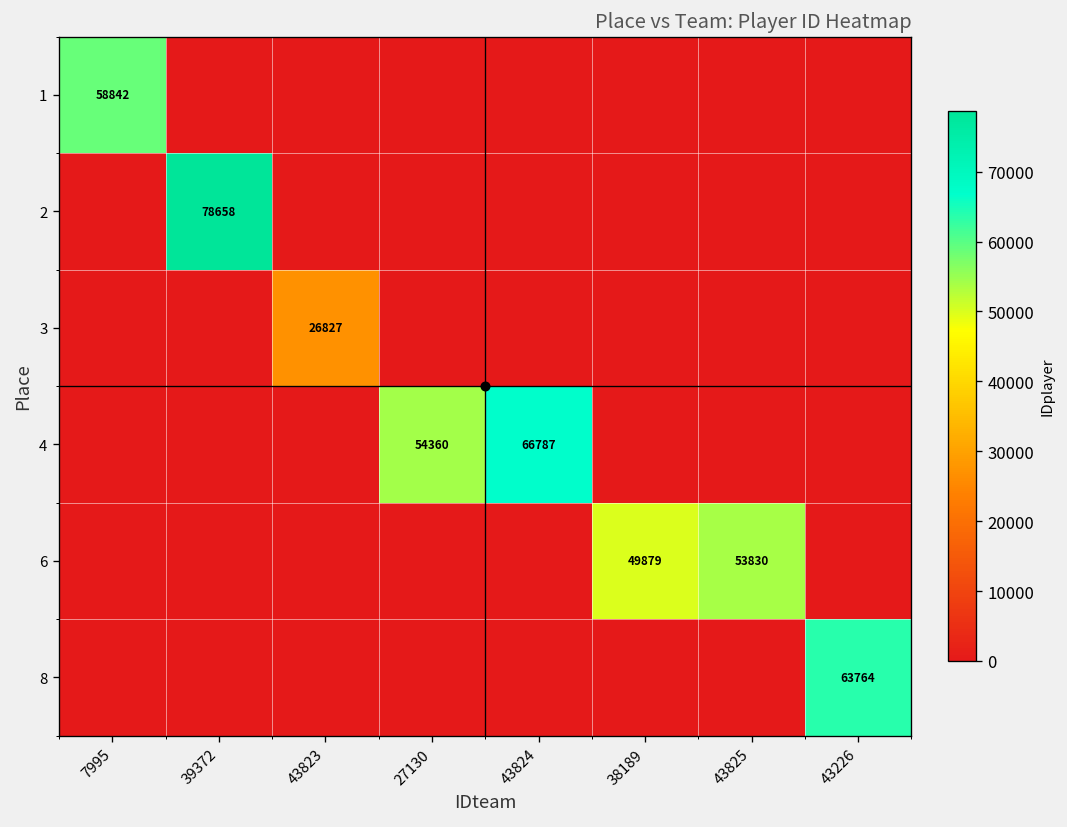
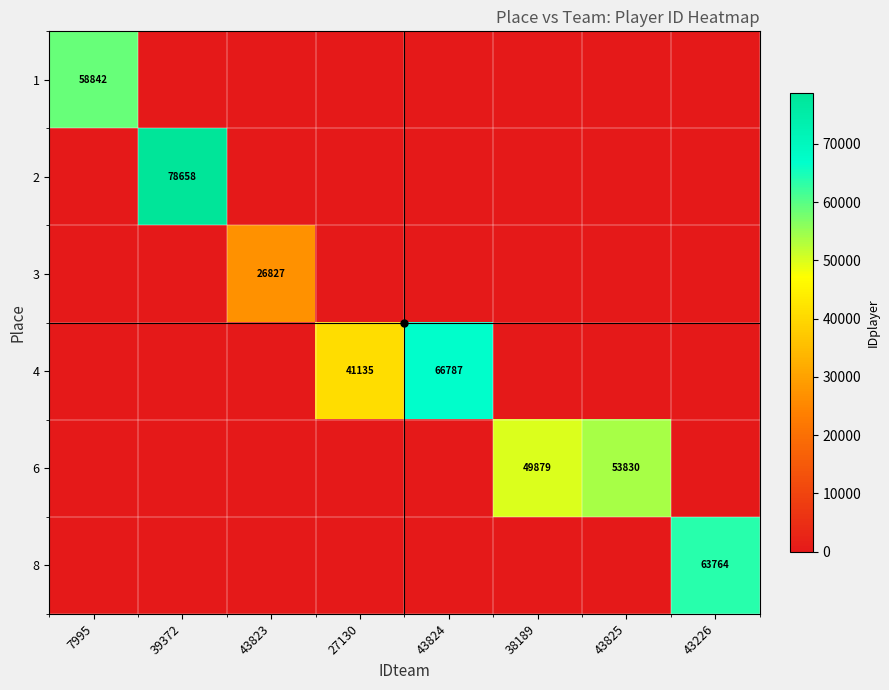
  {
    "1": {
      "7995": 58842
    },
    "2": {
      "39372": 78658
    },
    "3": {
      "43823": 26827
    },
    "4": {
-     "27130": 54360,
+     "27130": 41135,
      "43824": 66787
    },
    "6": {
      "38189": 49879,
      "43825": 53830
    },
    "8": {
      "43226": 63764
    }
  }
